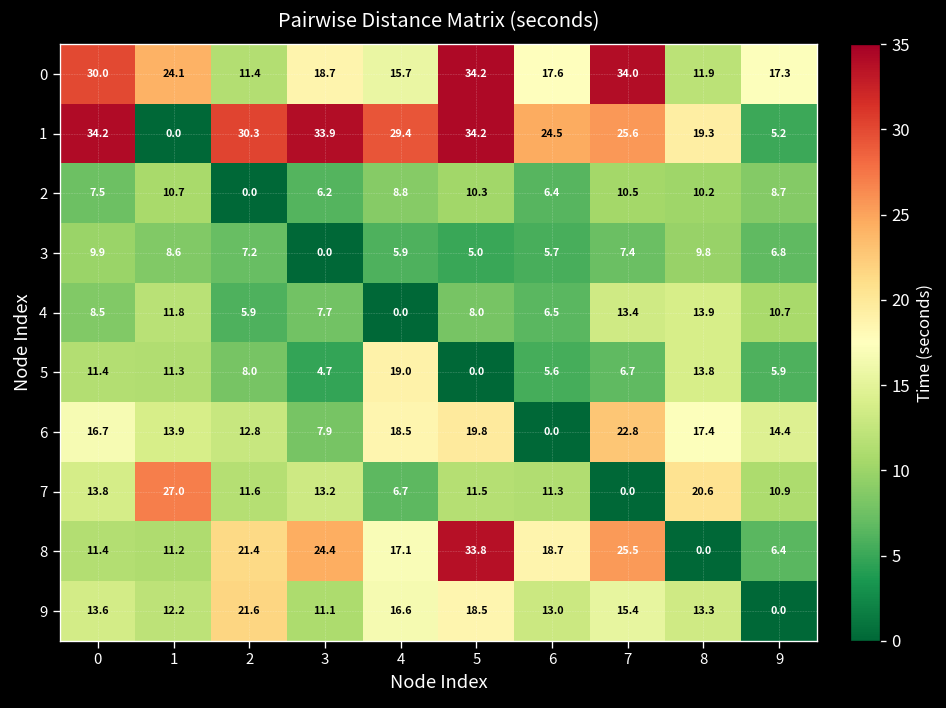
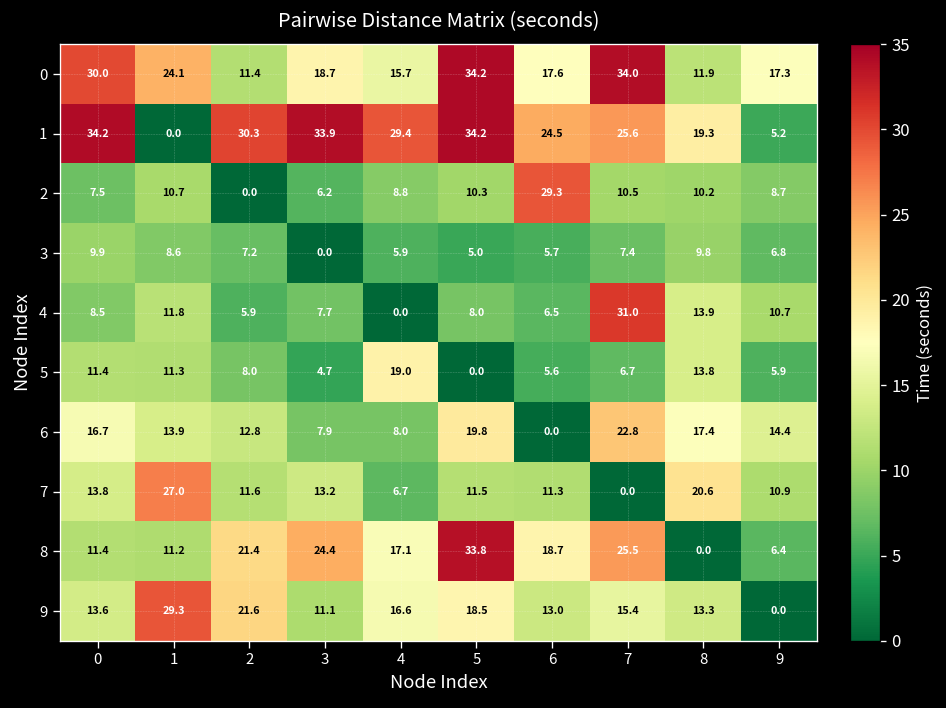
  {
    "0": {
      "0": 30.0,
      "1": 24.1,
      "2": 11.4,
      "3": 18.7,
      "4": 15.7,
      "5": 34.2,
      "6": 17.6,
      "7": 34.0,
      "8": 11.9,
      "9": 17.3
    },
    "1": {
      "0": 34.2,
      "1": 0.0,
      "2": 30.3,
      "3": 33.9,
      "4": 29.4,
      "5": 34.2,
      "6": 24.5,
      "7": 25.6,
      "8": 19.3,
      "9": 5.2
    },
    "2": {
      "0": 7.5,
      "1": 10.7,
      "2": 0.0,
      "3": 6.2,
      "4": 8.8,
      "5": 10.3,
-     "6": 6.4,
+     "6": 29.3,
      "7": 10.5,
      "8": 10.2,
      "9": 8.7
    },
    "3": {
      "0": 9.9,
      "1": 8.6,
      "2": 7.2,
      "3": 0.0,
      "4": 5.9,
      "5": 5.0,
      "6": 5.7,
      "7": 7.4,
      "8": 9.8,
      "9": 6.8
    },
    "4": {
      "0": 8.5,
      "1": 11.8,
      "2": 5.9,
      "3": 7.7,
      "4": 0.0,
      "5": 8.0,
      "6": 6.5,
-     "7": 13.4,
+     "7": 31.0,
      "8": 13.9,
      "9": 10.7
    },
    "5": {
      "0": 11.4,
      "1": 11.3,
      "2": 8.0,
      "3": 4.7,
      "4": 19.0,
      "5": 0.0,
      "6": 5.6,
      "7": 6.7,
      "8": 13.8,
      "9": 5.9
    },
    "6": {
      "0": 16.7,
      "1": 13.9,
      "2": 12.8,
      "3": 7.9,
-     "4": 18.5,
+     "4": 8.0,
      "5": 19.8,
      "6": 0.0,
      "7": 22.8,
      "8": 17.4,
      "9": 14.4
    },
    "7": {
      "0": 13.8,
      "1": 27.0,
      "2": 11.6,
      "3": 13.2,
      "4": 6.7,
      "5": 11.5,
      "6": 11.3,
      "7": 0.0,
      "8": 20.6,
      "9": 10.9
    },
    "8": {
      "0": 11.4,
      "1": 11.2,
      "2": 21.4,
      "3": 24.4,
      "4": 17.1,
      "5": 33.8,
      "6": 18.7,
      "7": 25.5,
      "8": 0.0,
      "9": 6.4
    },
    "9": {
      "0": 13.6,
-     "1": 12.2,
+     "1": 29.3,
      "2": 21.6,
      "3": 11.1,
      "4": 16.6,
      "5": 18.5,
      "6": 13.0,
      "7": 15.4,
      "8": 13.3,
      "9": 0.0
    }
  }
